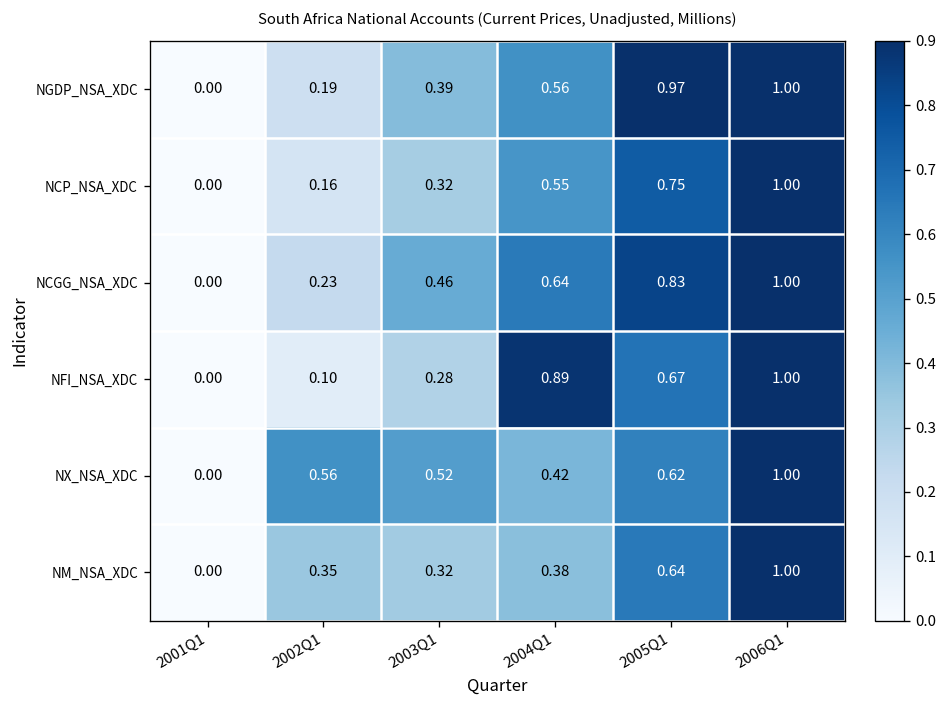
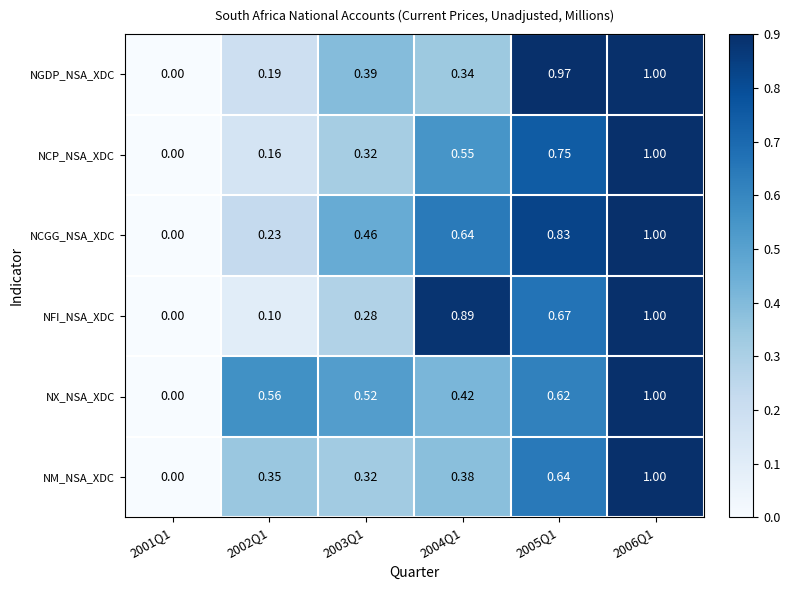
  {
    "NGDP_NSA_XDC": {
      "2001Q1": 0.00,
      "2002Q1": 0.19,
      "2003Q1": 0.39,
-     "2004Q1": 0.56,
+     "2004Q1": 0.34,
      "2005Q1": 0.97,
      "2006Q1": 1.00
    },
    "NCP_NSA_XDC": {
      "2001Q1": 0.00,
      "2002Q1": 0.16,
      "2003Q1": 0.32,
      "2004Q1": 0.55,
      "2005Q1": 0.75,
      "2006Q1": 1.00
    },
    "NCGG_NSA_XDC": {
      "2001Q1": 0.00,
      "2002Q1": 0.23,
      "2003Q1": 0.46,
      "2004Q1": 0.64,
      "2005Q1": 0.83,
      "2006Q1": 1.00
    },
    "NFI_NSA_XDC": {
      "2001Q1": 0.00,
      "2002Q1": 0.10,
      "2003Q1": 0.28,
      "2004Q1": 0.89,
      "2005Q1": 0.67,
      "2006Q1": 1.00
    },
    "NX_NSA_XDC": {
      "2001Q1": 0.00,
      "2002Q1": 0.56,
      "2003Q1": 0.52,
      "2004Q1": 0.42,
      "2005Q1": 0.62,
      "2006Q1": 1.00
    },
    "NM_NSA_XDC": {
      "2001Q1": 0.00,
      "2002Q1": 0.35,
      "2003Q1": 0.32,
      "2004Q1": 0.38,
      "2005Q1": 0.64,
      "2006Q1": 1.00
    }
  }
